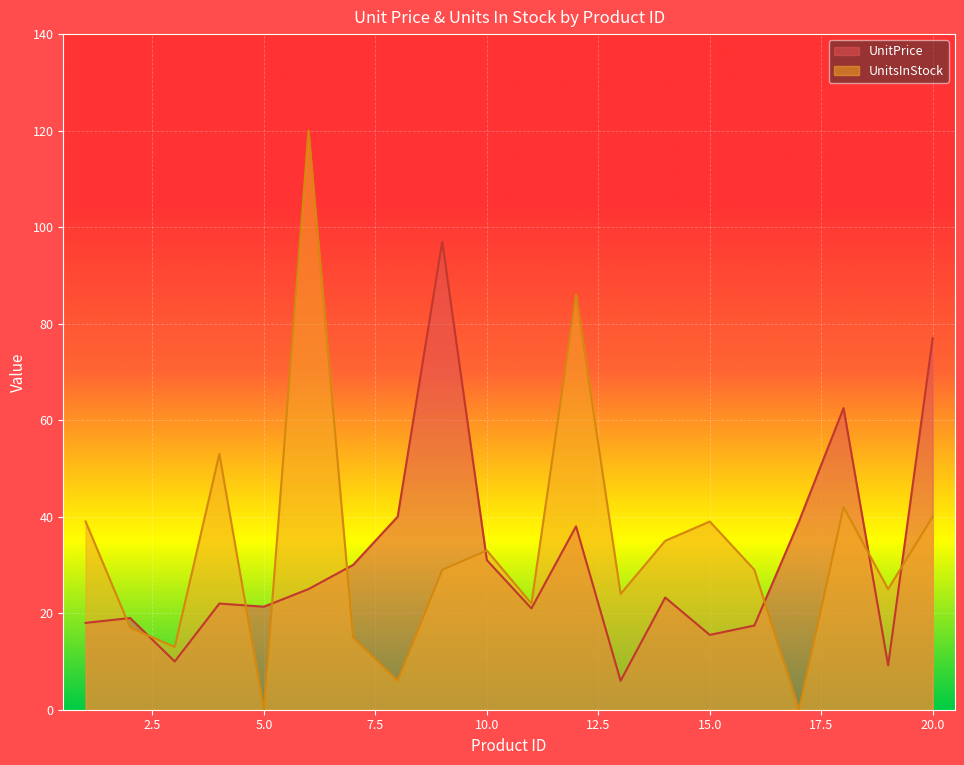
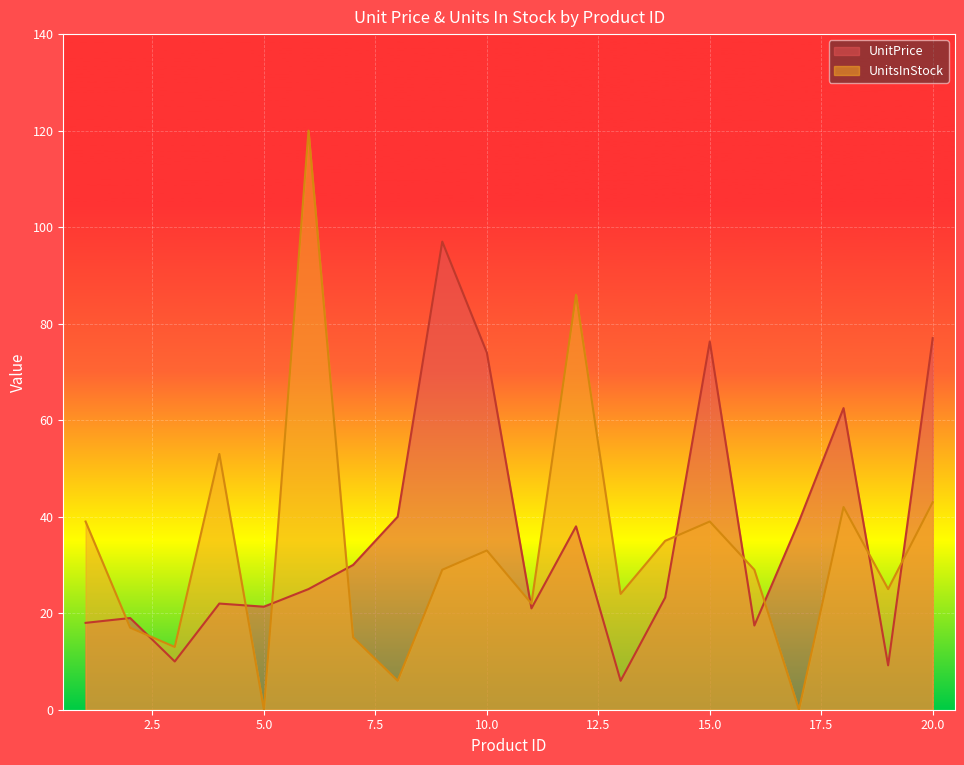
  {
    "UnitPrice": {
      "5.0": 21,
-     "10.0": 31,
-     "15.0": 16,
+     "10.0": 74,
+     "15.0": 76,
      "20.0": 77
    },
    "UnitsInStock": {
      "5.0": 0,
      "10.0": 33,
      "15.0": 39,
-     "20.0": 40
+     "20.0": 43
    }
  }
